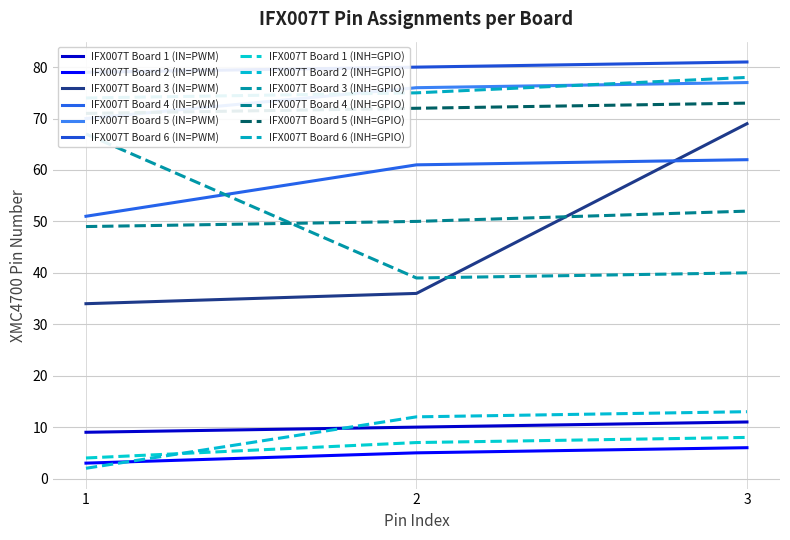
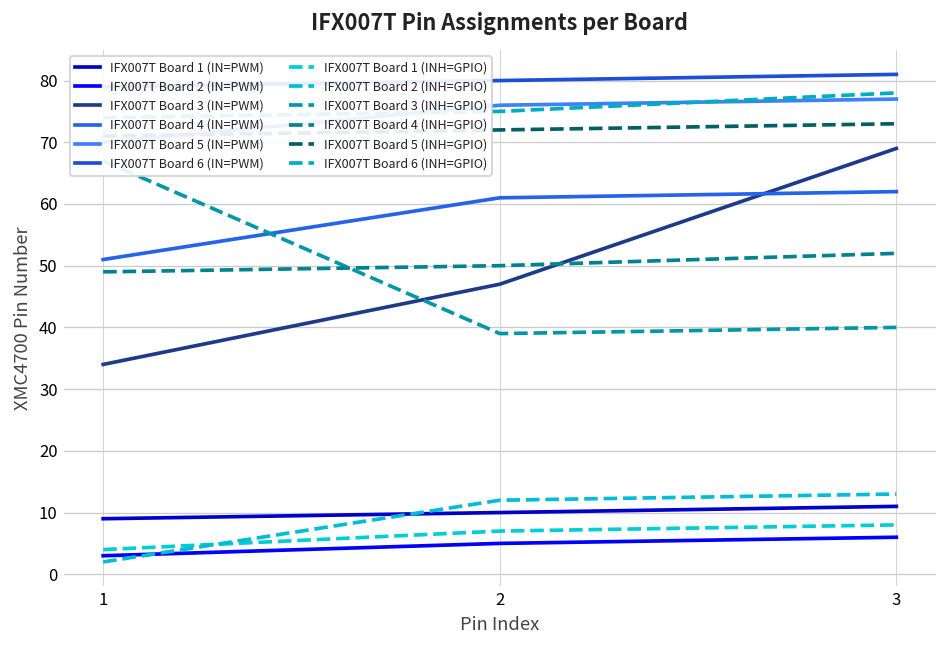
  {
    "IFX007T Board 3 (IN=PWM)": {
      "1": 34,
-     "2": 36,
+     "2": 47,
      "3": 69
    }
  }
